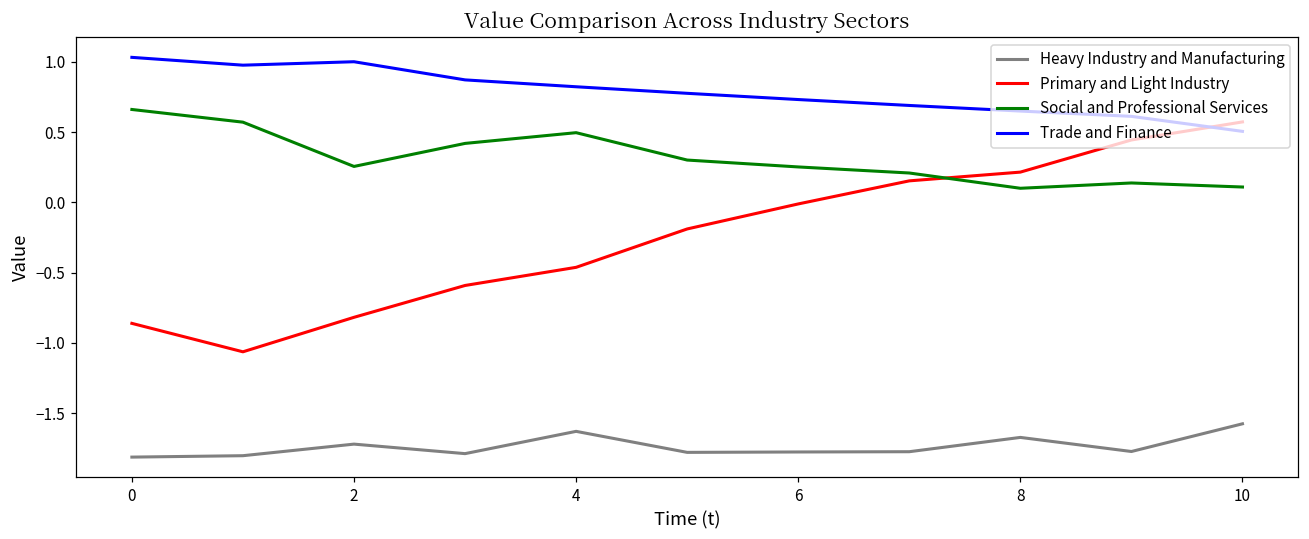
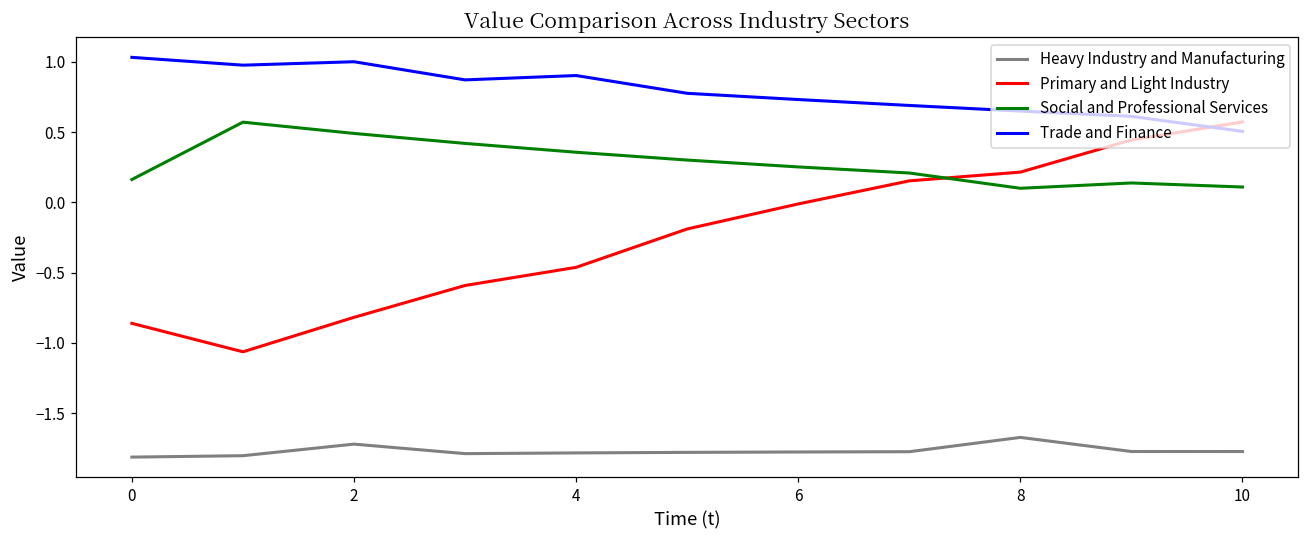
  {
    "Heavy Industry and Manufacturing": {
      "0": -1.81,
      "2": -1.72,
-     "4": -1.63,
+     "4": -1.78,
      "6": -1.78,
      "8": -1.67,
-     "10": -1.58
+     "10": -1.77
    },
    "Primary and Light Industry": {
      "0": -0.86,
      "2": -0.82,
      "4": -0.46,
      "6": -0.01,
      "8": 0.22
    },
    "Social and Professional Services": {
-     "0": 0.66,
-     "2": 0.26,
-     "4": 0.50,
+     "0": 0.16,
+     "2": 0.49,
+     "4": 0.36,
      "6": 0.25,
      "8": 0.10,
      "10": 0.11
    },
    "Trade and Finance": {
      "0": 1.03,
      "2": 1.00,
-     "4": 0.82,
+     "4": 0.90,
      "6": 0.73
    }
  }
